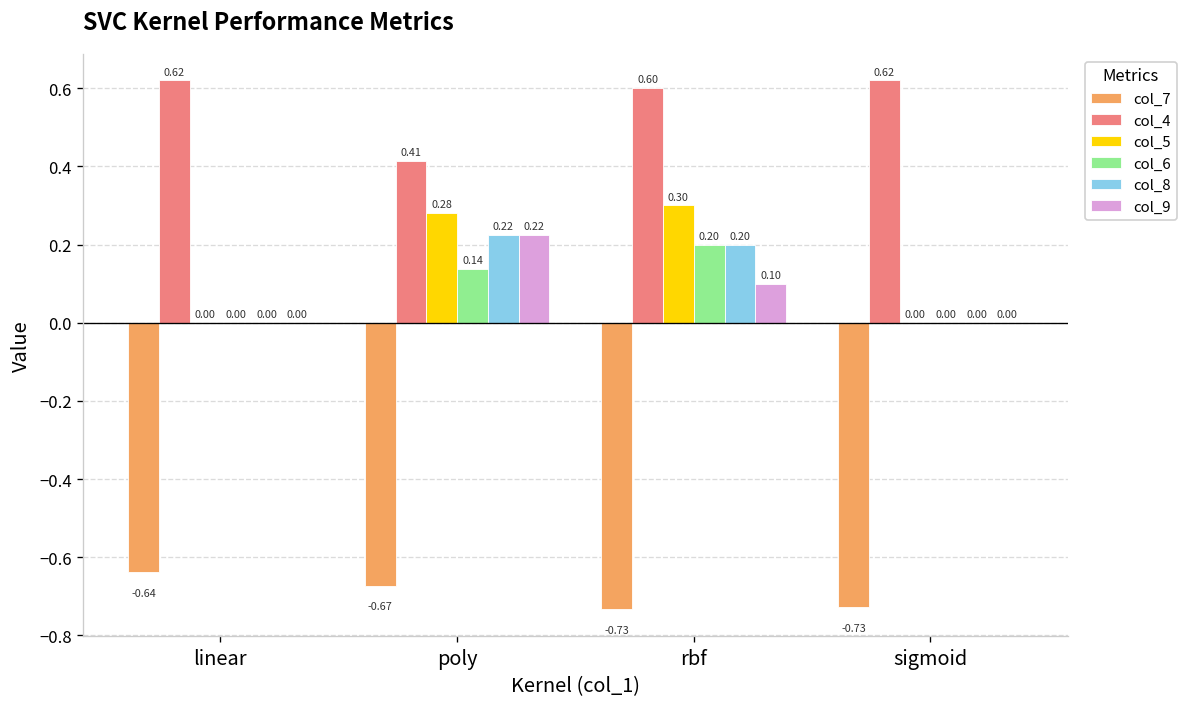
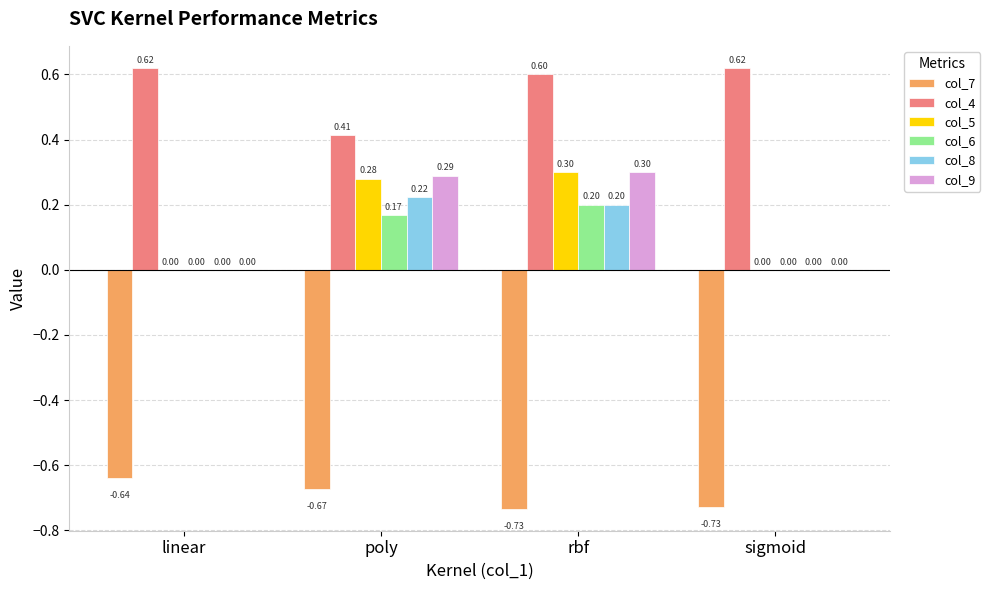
  {
    "col_5": {
      "linear": 0.00,
      "poly": 0.28,
      "rbf": 0.30,
      "sigmoid": 0.00
    },
    "col_6": {
      "linear": 0.00,
-     "poly": 0.14,
+     "poly": 0.17,
      "rbf": 0.20,
      "sigmoid": 0.00
    },
    "col_8": {
      "linear": 0.00,
      "poly": 0.22,
      "rbf": 0.20,
      "sigmoid": 0.00
    },
    "col_9": {
      "linear": 0.00,
-     "poly": 0.22,
-     "rbf": 0.10,
+     "poly": 0.29,
+     "rbf": 0.30,
      "sigmoid": 0.00
    }
  }
